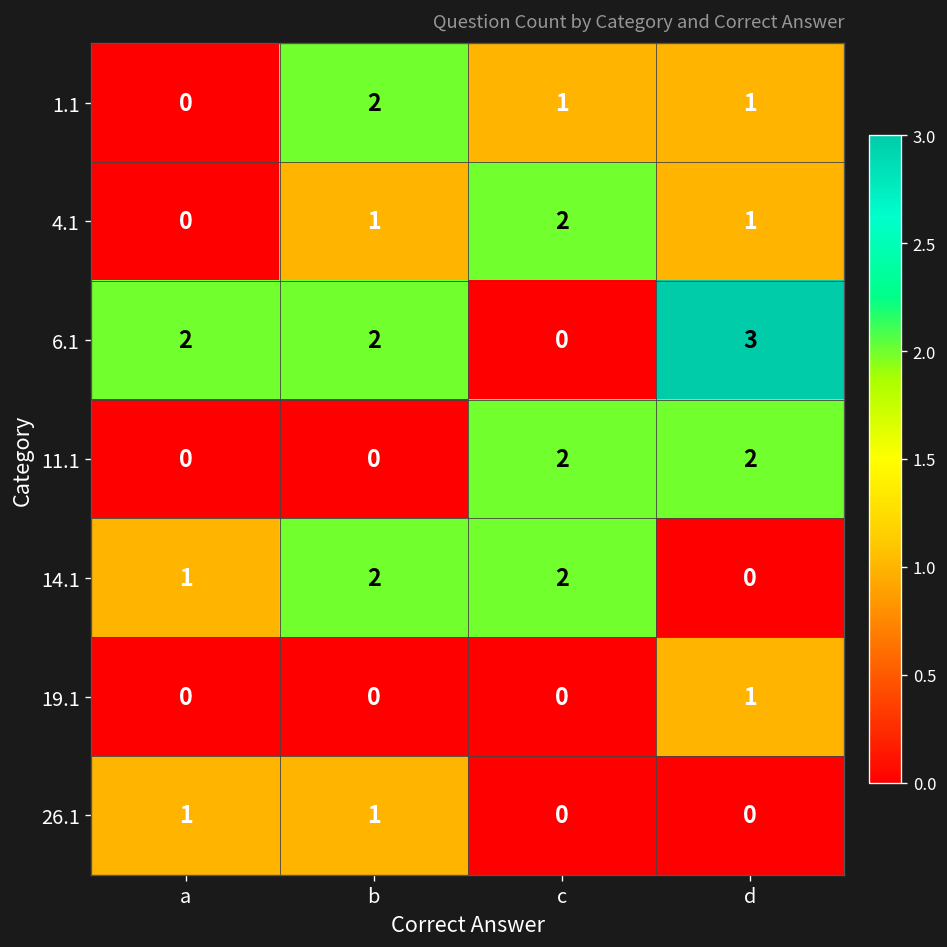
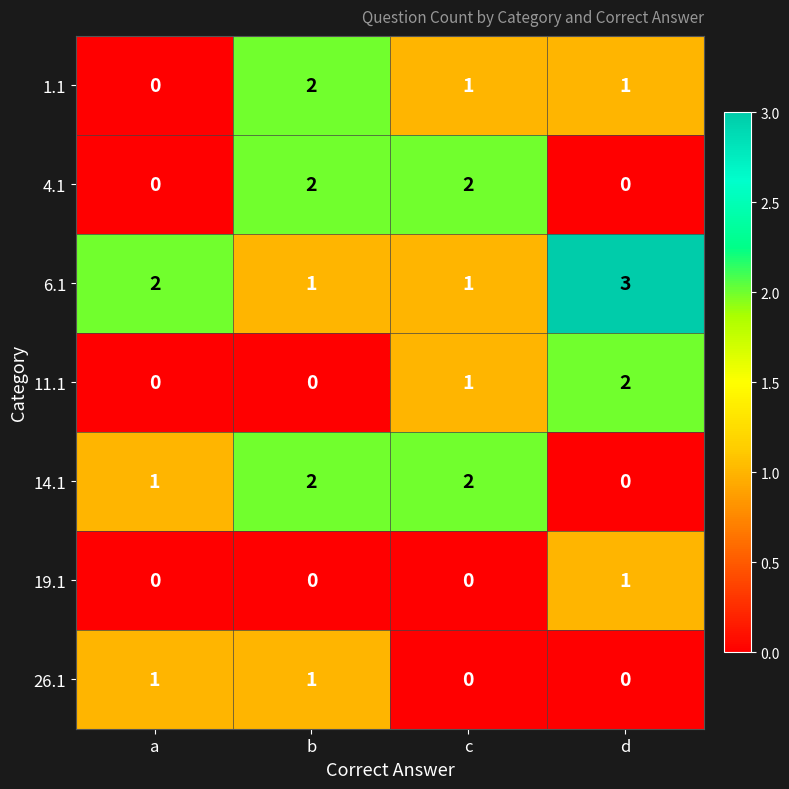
  {
    "1.1": {
      "a": 0,
      "b": 2,
      "c": 1,
      "d": 1
    },
    "4.1": {
      "a": 0,
-     "b": 1,
+     "b": 2,
      "c": 2,
-     "d": 1
+     "d": 0
    },
    "6.1": {
      "a": 2,
-     "b": 2,
-     "c": 0,
+     "b": 1,
+     "c": 1,
      "d": 3
    },
    "11.1": {
      "a": 0,
      "b": 0,
-     "c": 2,
+     "c": 1,
      "d": 2
    },
    "14.1": {
      "a": 1,
      "b": 2,
      "c": 2,
      "d": 0
    },
    "19.1": {
      "a": 0,
      "b": 0,
      "c": 0,
      "d": 1
    },
    "26.1": {
      "a": 1,
      "b": 1,
      "c": 0,
      "d": 0
    }
  }
